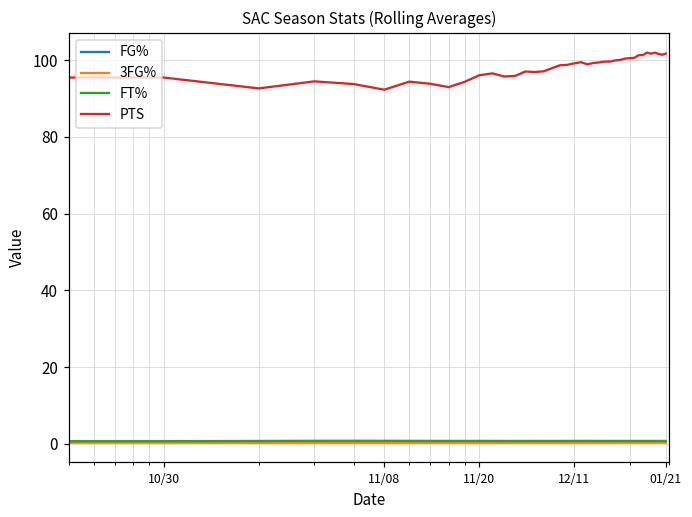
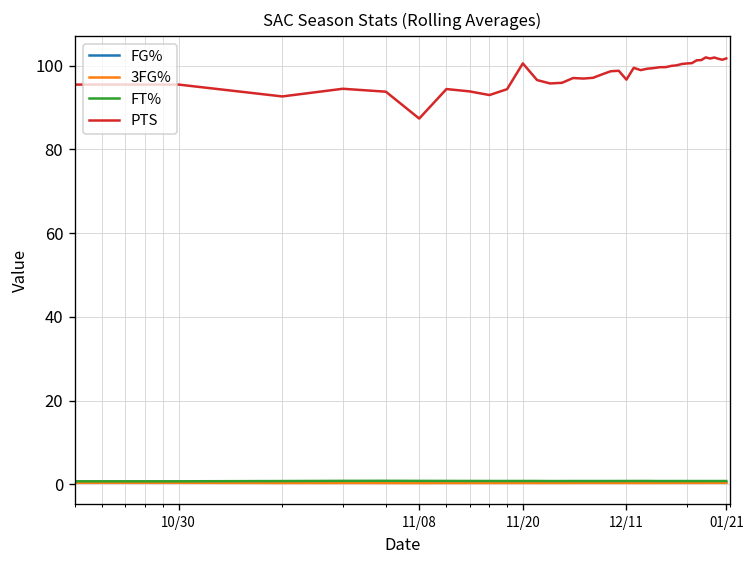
  {
    "PTS": {
      "10/30": 96,
-     "11/08": 92,
-     "11/20": 96,
-     "12/11": 99,
+     "11/08": 87,
+     "11/20": 101,
+     "12/11": 97,
      "01/21": 102
    }
  }
